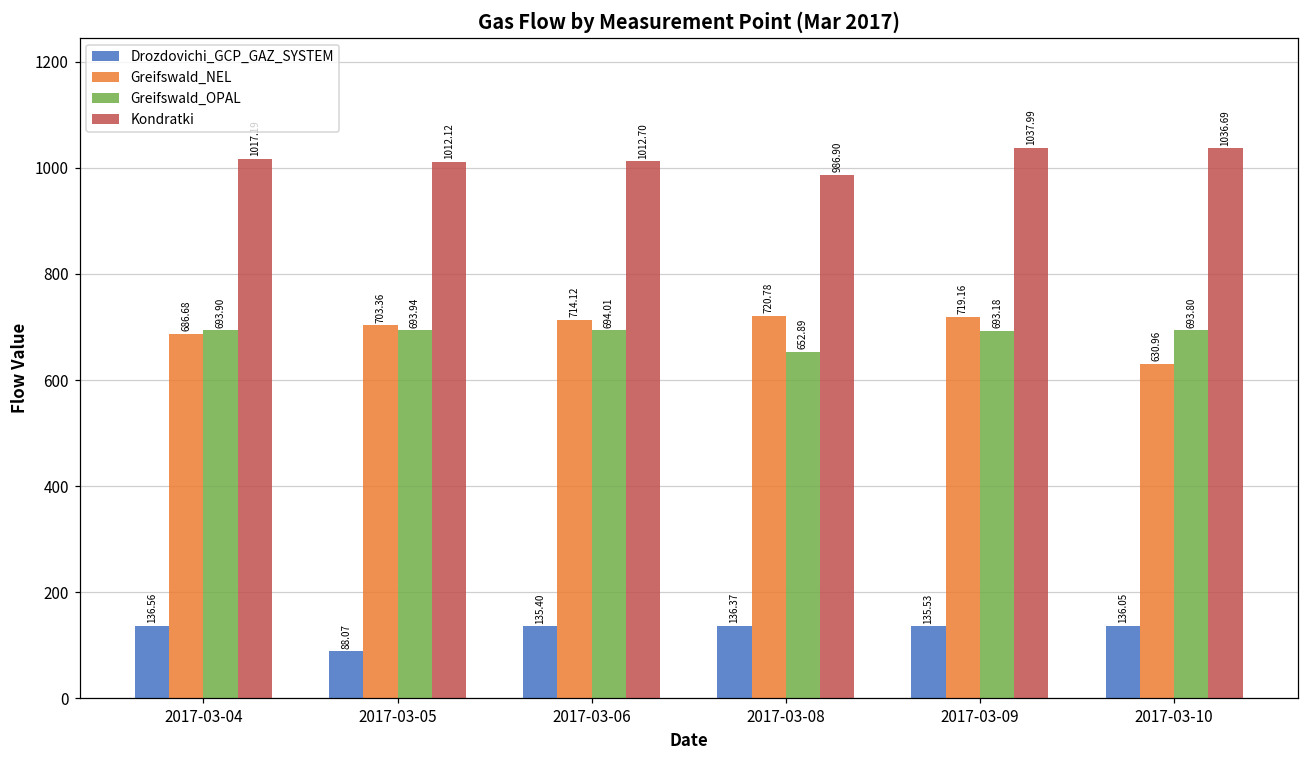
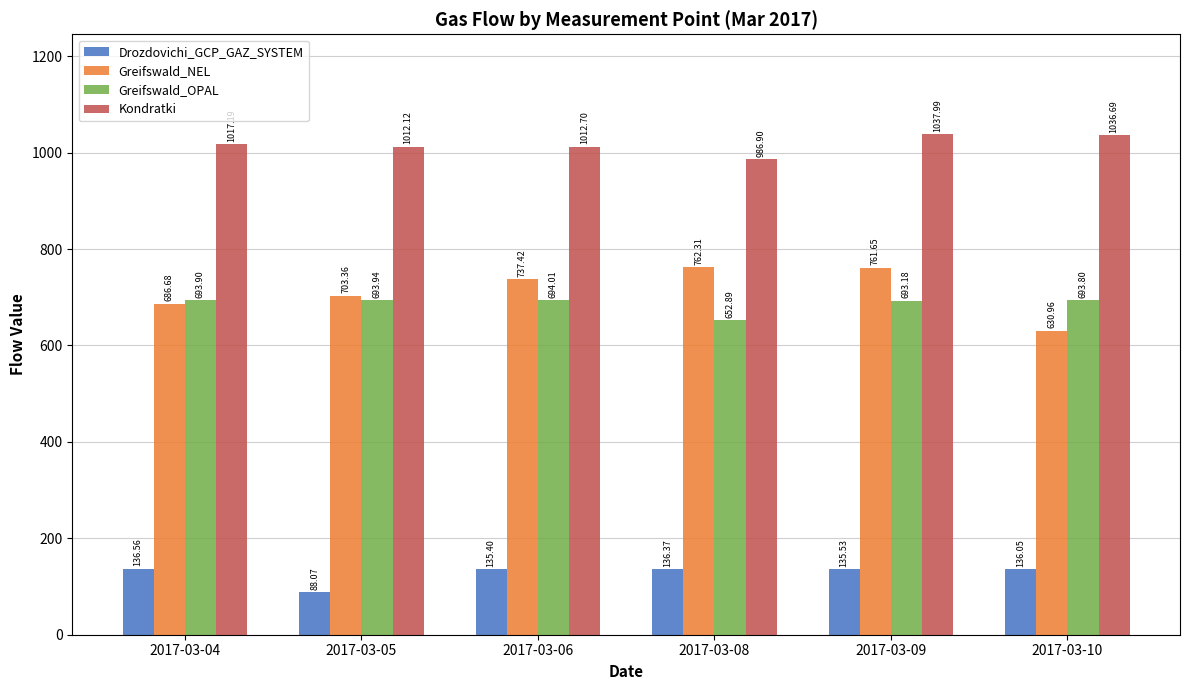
  {
    "Drozdovichi_GCP_GAZ_SYSTEM": {
      "2017-03-04": 136.56,
      "2017-03-05": 88.07,
      "2017-03-06": 135.40,
      "2017-03-08": 136.37,
      "2017-03-09": 135.53,
      "2017-03-10": 136.05
    },
    "Greifswald_NEL": {
      "2017-03-04": 686.68,
      "2017-03-05": 703.36,
-     "2017-03-06": 714.12,
-     "2017-03-08": 720.78,
-     "2017-03-09": 719.16,
+     "2017-03-06": 737.42,
+     "2017-03-08": 762.31,
+     "2017-03-09": 761.65,
      "2017-03-10": 630.96
    },
    "Greifswald_OPAL": {
      "2017-03-04": 693.90,
      "2017-03-05": 693.94,
      "2017-03-06": 694.01,
      "2017-03-08": 652.89,
      "2017-03-09": 693.18,
      "2017-03-10": 693.80
    },
    "Kondratki": {
      "2017-03-05": 1012.12,
      "2017-03-06": 1012.70,
      "2017-03-08": 986.90,
      "2017-03-09": 1037.99,
      "2017-03-10": 1036.69
    }
  }
